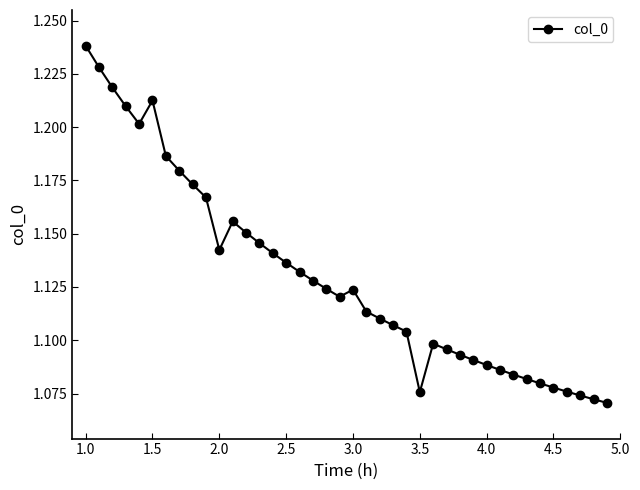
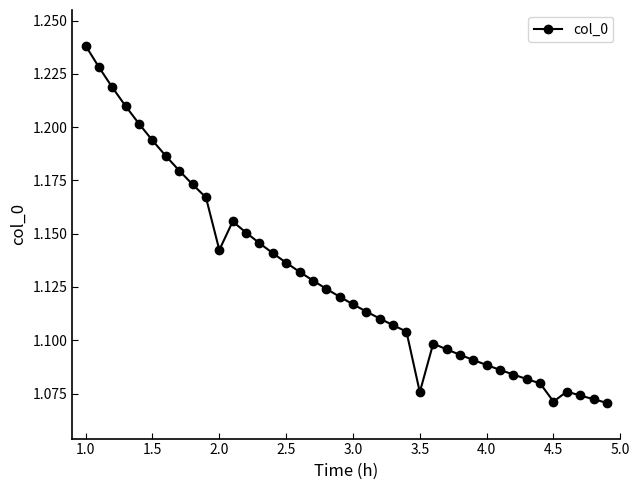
  {
    "1.0": 1.238,
-   "1.5": 1.212,
+   "1.5": 1.194,
    "2.0": 1.142,
    "2.5": 1.136,
-   "3.0": 1.124,
+   "3.0": 1.117,
    "3.5": 1.076,
    "4.0": 1.088,
-   "4.5": 1.078
+   "4.5": 1.071
  }
